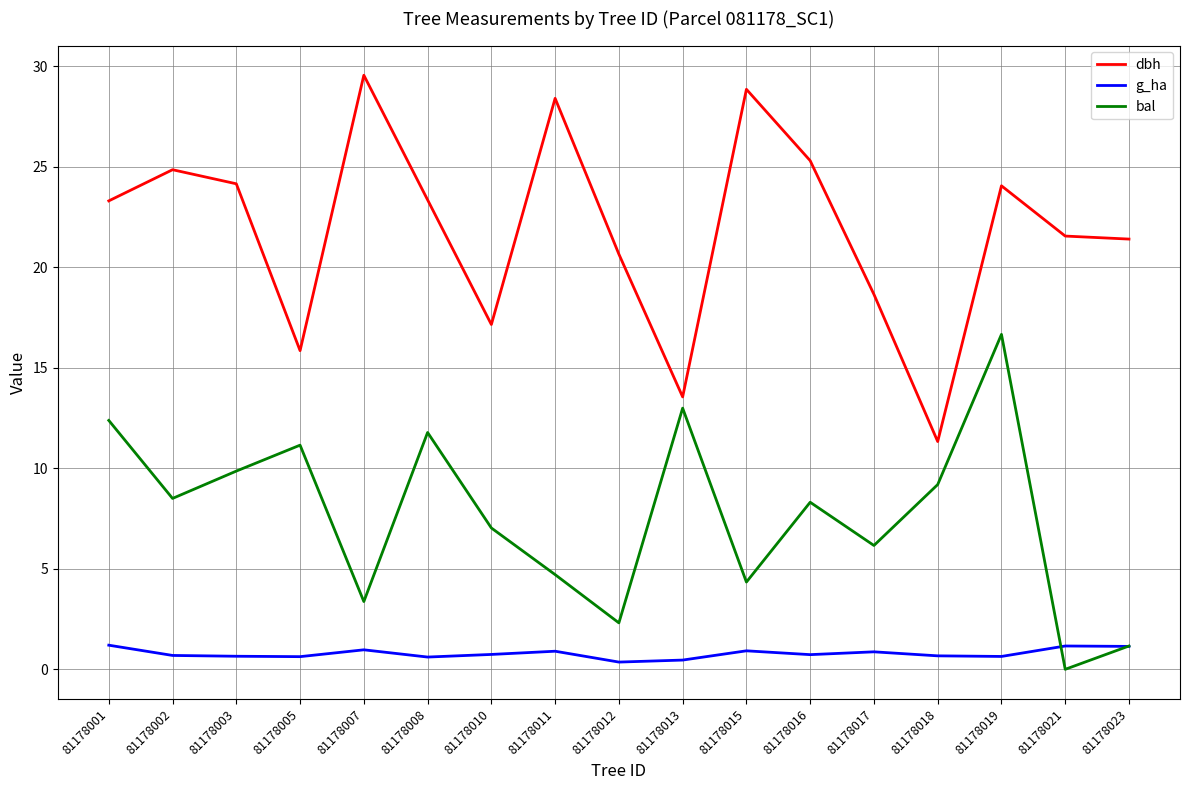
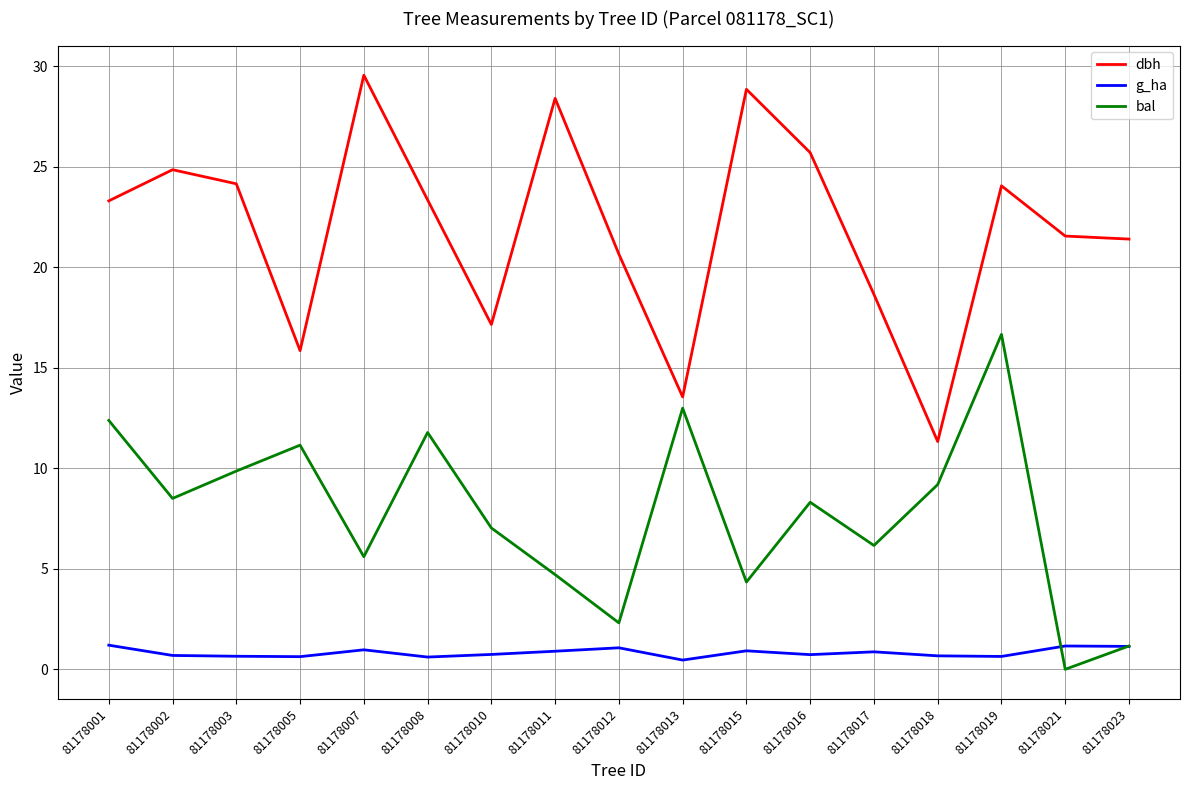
  {
    "dbh": {
      "81178001": 23.3,
      "81178002": 24.9,
      "81178003": 24.2,
      "81178005": 15.9,
      "81178007": 29.6,
      "81178008": 23.4,
      "81178010": 17.2,
      "81178011": 28.4,
      "81178012": 20.7,
      "81178013": 13.6,
      "81178015": 28.9,
-     "81178016": 25.3,
+     "81178016": 25.7,
      "81178017": 18.7,
      "81178018": 11.3,
      "81178019": 24.1,
      "81178021": 21.6,
      "81178023": 21.4
    },
    "g_ha": {
      "81178001": 1.2,
      "81178002": 0.7,
      "81178003": 0.7,
      "81178005": 0.6,
      "81178007": 1.0,
      "81178008": 0.6,
      "81178010": 0.7,
      "81178011": 0.9,
-     "81178012": 0.4,
+     "81178012": 1.1,
      "81178013": 0.5,
      "81178015": 0.9,
      "81178016": 0.7,
      "81178017": 0.9,
      "81178018": 0.7,
      "81178019": 0.6,
      "81178021": 1.2
    },
    "bal": {
      "81178001": 12.4,
      "81178002": 8.5,
      "81178003": 9.9,
      "81178005": 11.2,
-     "81178007": 3.4,
+     "81178007": 5.6,
      "81178008": 11.8,
      "81178010": 7.0,
      "81178011": 4.7,
      "81178012": 2.3,
      "81178013": 13.0,
      "81178015": 4.3,
      "81178016": 8.3,
      "81178017": 6.2,
      "81178018": 9.2,
      "81178019": 16.7,
      "81178021": 0.0
    }
  }
